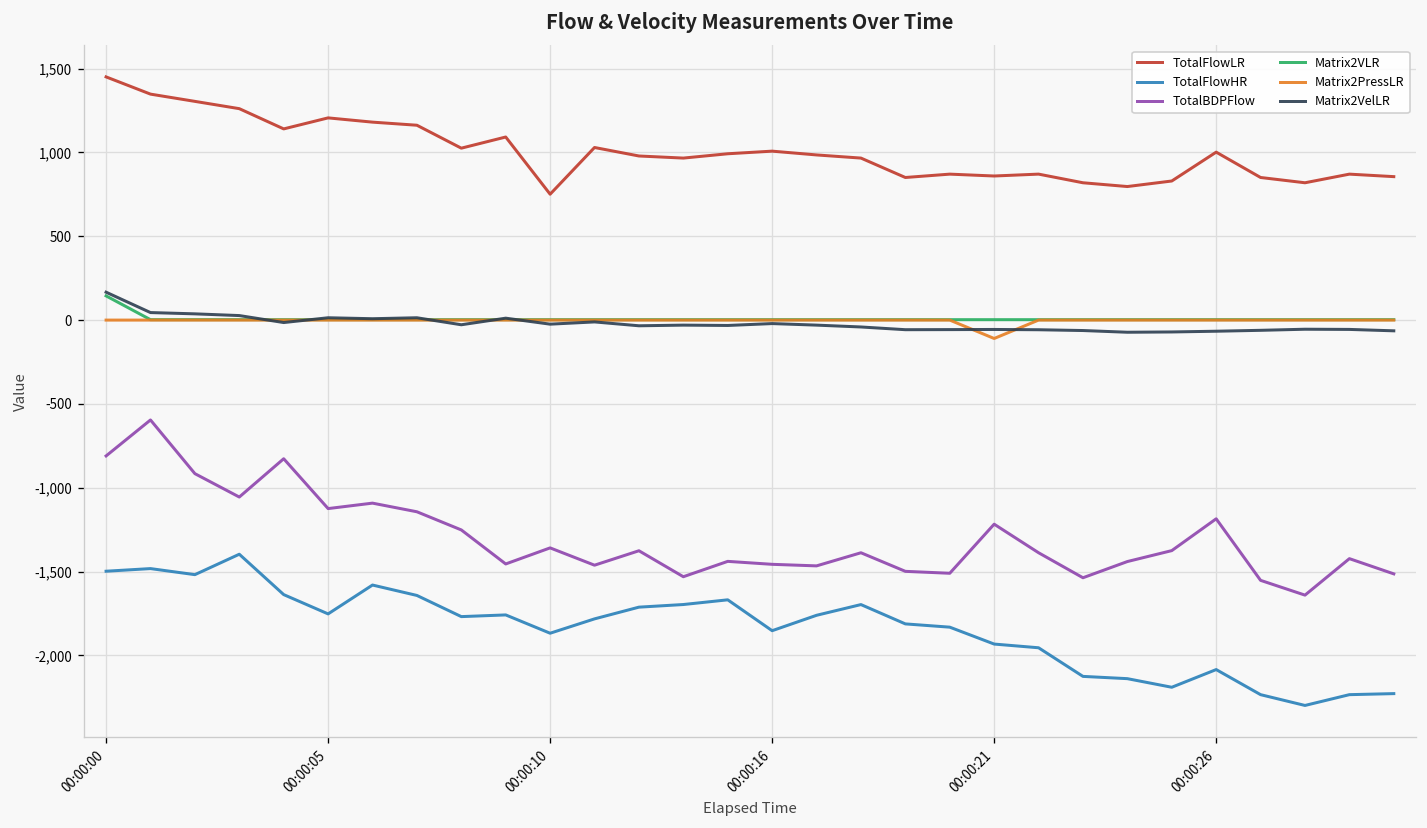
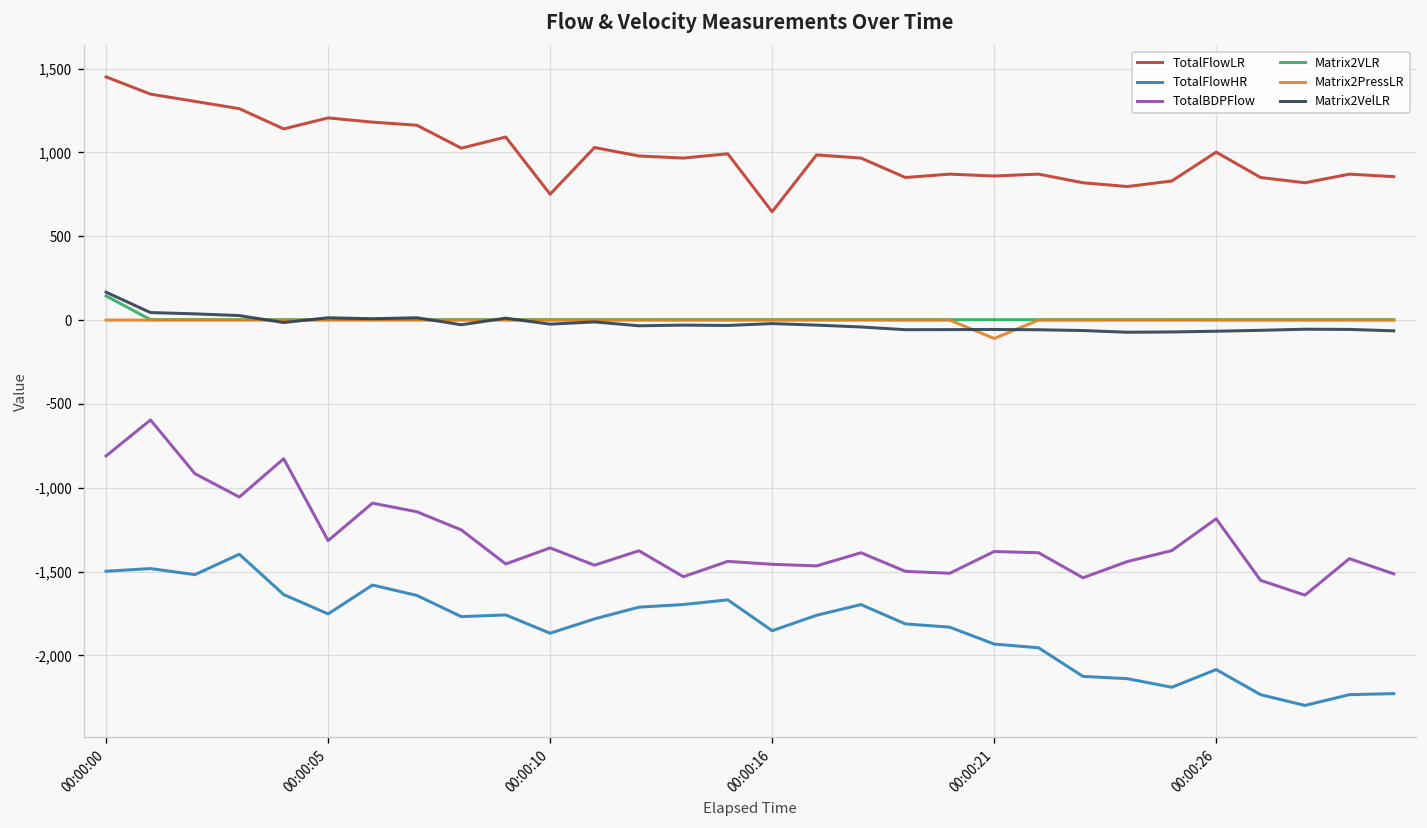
  {
    "TotalFlowLR": {
      "00:00:00": "1,450",
      "00:00:05": "1,210",
      "00:00:10": "750",
-     "00:00:16": "1,010",
+     "00:00:16": "650",
      "00:00:21": "860",
      "00:00:26": "1,000"
    },
    "TotalFlowHR": {
      "00:00:00": "-1,500",
      "00:00:05": "-1,750",
      "00:00:10": "-1,870",
      "00:00:16": "-1,850",
      "00:00:21": "-1,930",
      "00:00:26": "-2,080"
    },
    "TotalBDPFlow": {
      "00:00:00": "-810",
-     "00:00:05": "-1,120",
+     "00:00:05": "-1,320",
      "00:00:10": "-1,360",
      "00:00:16": "-1,460",
-     "00:00:21": "-1,220",
+     "00:00:21": "-1,380",
      "00:00:26": "-1,190"
    },
    "Matrix2VLR": {
      "00:00:00": "140",
      "00:00:21": "0"
    },
    "Matrix2PressLR": {
      "00:00:00": "0",
      "00:00:21": "-110"
    },
    "Matrix2VelLR": {
      "00:00:00": "170",
      "00:00:10": "-20",
      "00:00:16": "-20",
      "00:00:21": "-60",
      "00:00:26": "-70"
    }
  }
